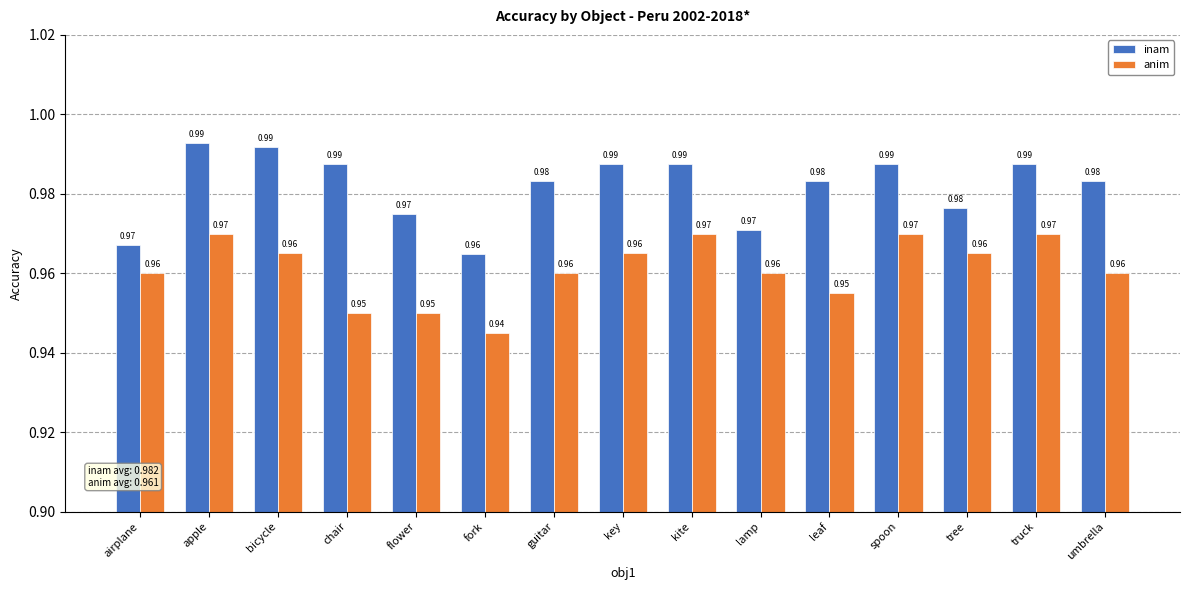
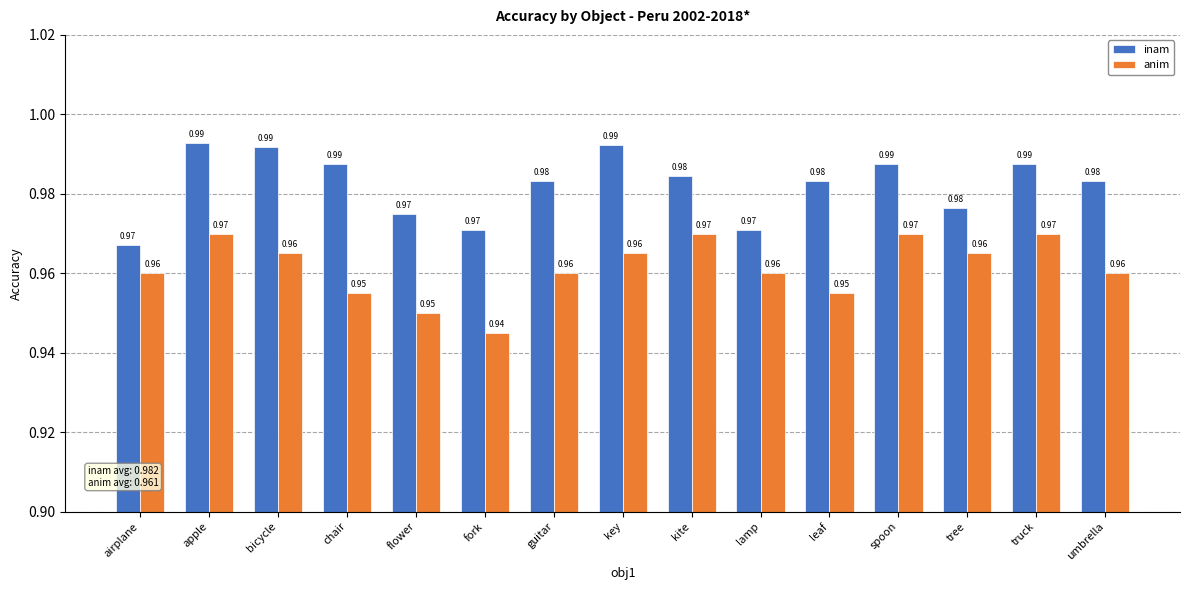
  {
    "inam": {
      "airplane": 0.97,
      "apple": 0.99,
      "bicycle": 0.99,
      "chair": 0.99,
      "flower": 0.97,
-     "fork": 0.96,
+     "fork": 0.97,
      "guitar": 0.98,
-     "key": 0.988,
-     "kite": 0.99,
+     "key": 0.992,
+     "kite": 0.98,
      "lamp": 0.97,
      "leaf": 0.98,
      "spoon": 0.99,
      "tree": 0.98,
      "truck": 0.99,
      "umbrella": 0.98
    },
    "anim": {
-     "chair": 0.950
+     "chair": 0.955
    }
  }
